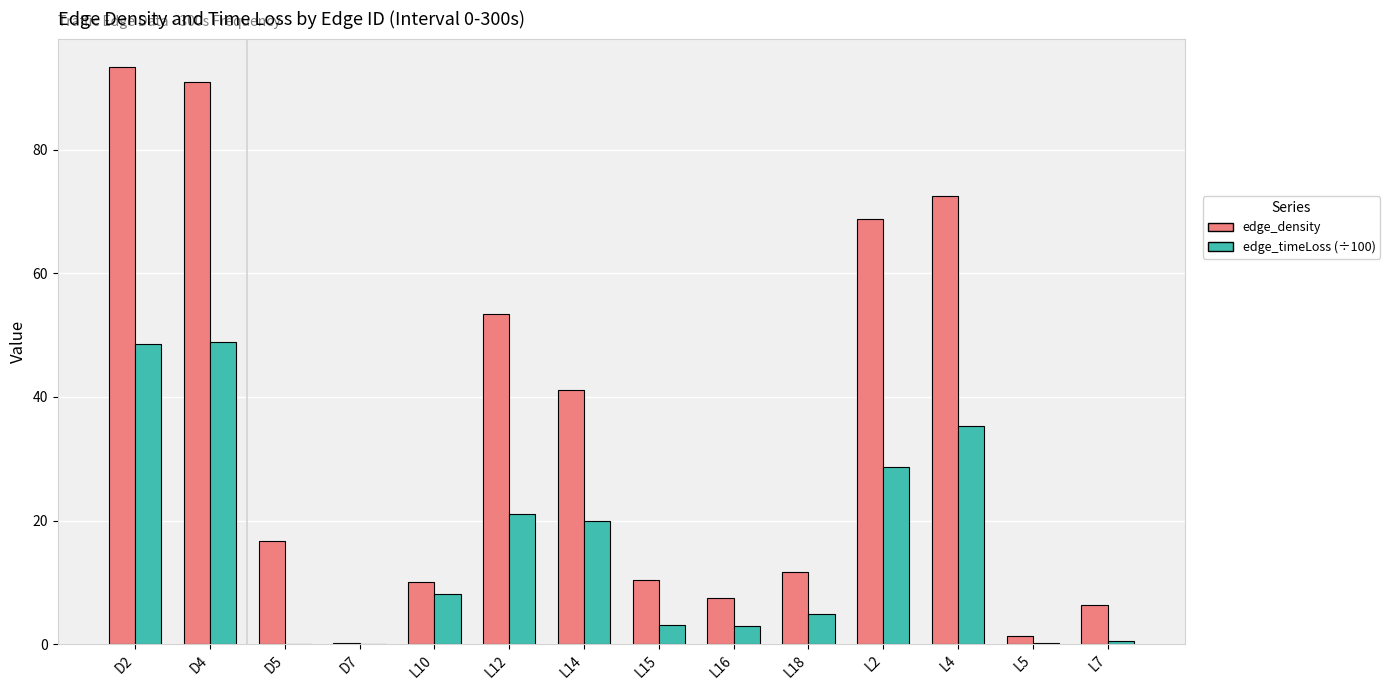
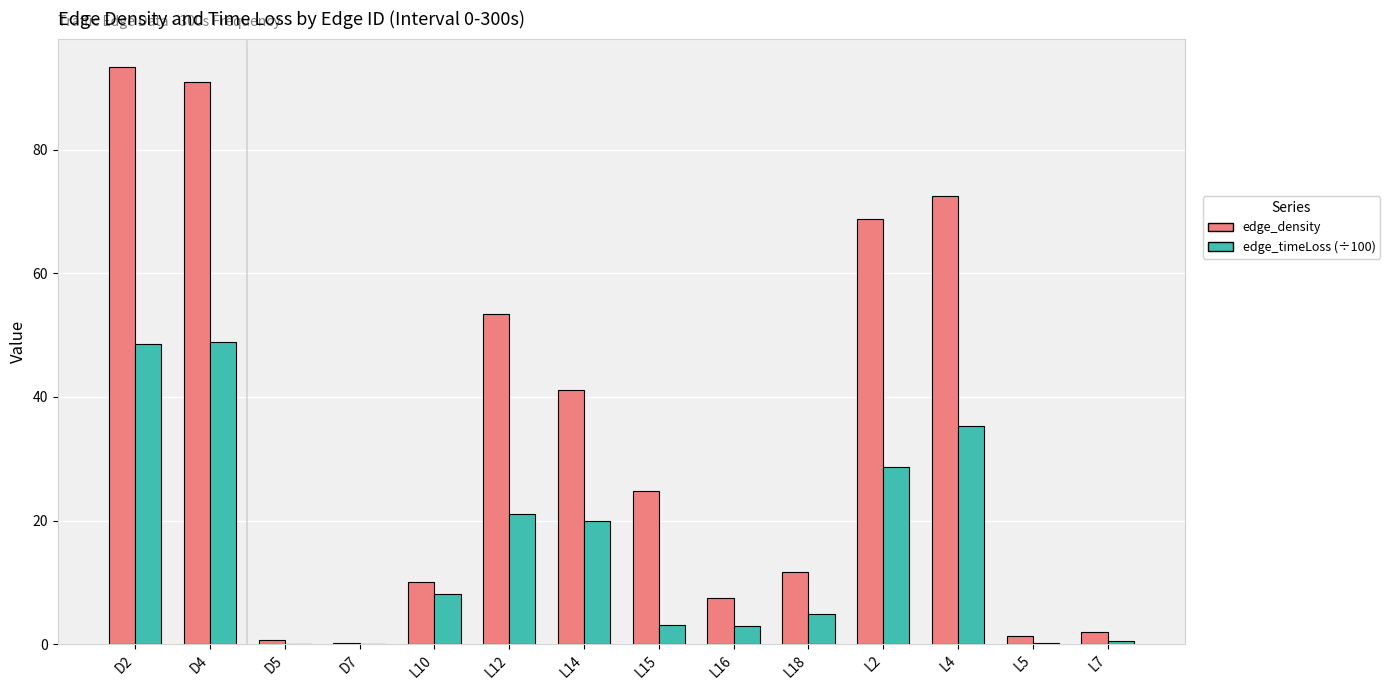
  {
    "edge_density": {
      "D2": 93,
      "D4": 91,
-     "D5": 17,
+     "D5": 1,
      "L10": 10,
      "L12": 53,
      "L14": 41,
-     "L15": 10,
+     "L15": 25,
      "L16": 7,
      "L18": 12,
      "L2": 69,
      "L4": 73,
      "L5": 1,
-     "L7": 6
+     "L7": 2
    },
    "edge_timeLoss (÷100)": {
      "D2": 49,
      "D4": 49,
      "D7": 0,
      "L10": 8,
      "L12": 21,
      "L14": 20,
      "L15": 3,
      "L16": 3,
      "L18": 5,
      "L2": 29,
      "L4": 35,
      "L7": 0
    }
  }
